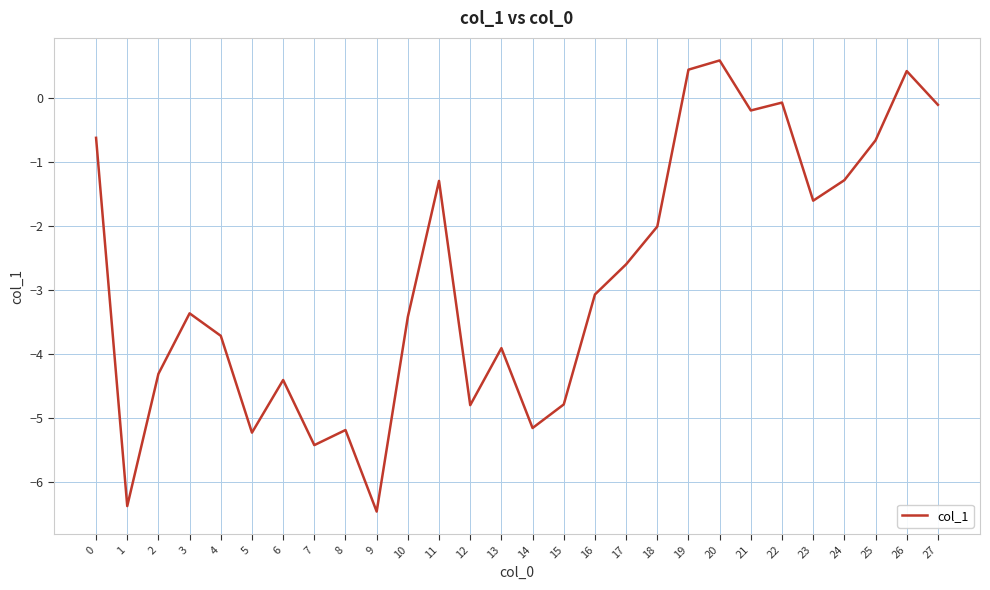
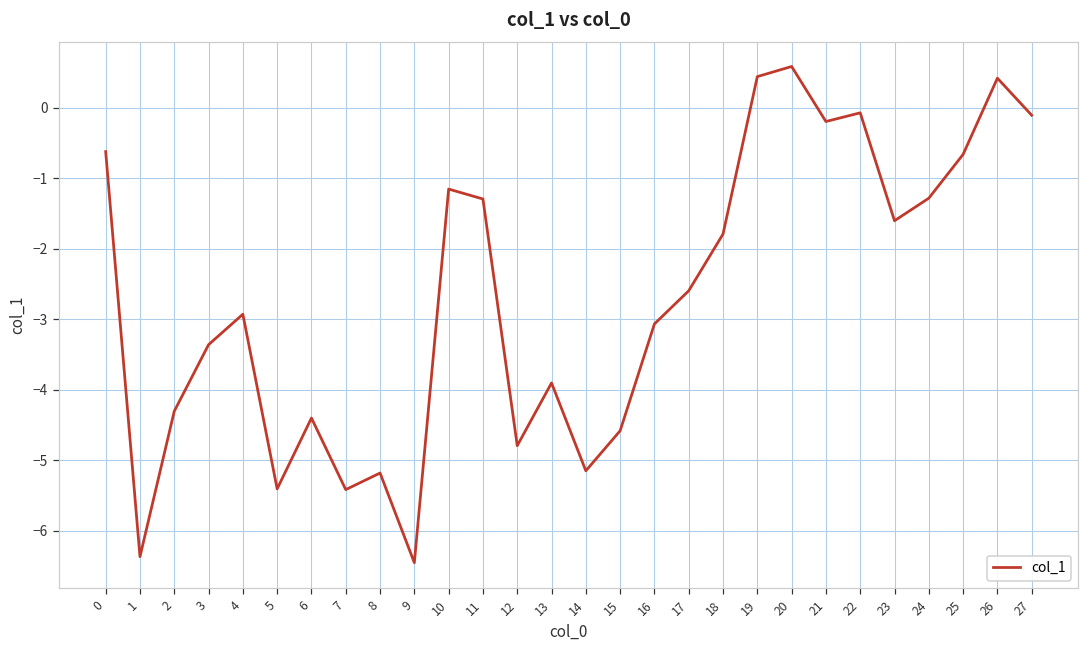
  {
    "0": -0.6,
    "1": -6.4,
    "2": -4.3,
    "3": -3.4,
-   "4": -3.7,
-   "5": -5.2,
+   "4": -2.9,
+   "5": -5.4,
    "6": -4.4,
    "7": -5.4,
    "8": -5.2,
    "9": -6.5,
-   "10": -3.4,
+   "10": -1.2,
    "11": -1.3,
    "12": -4.8,
    "13": -3.9,
    "14": -5.2,
-   "15": -4.8,
+   "15": -4.6,
    "16": -3.1,
    "17": -2.6,
-   "18": -2.0,
+   "18": -1.8,
    "19": 0.4,
    "20": 0.6,
    "21": -0.2,
    "22": -0.1,
    "23": -1.6,
    "24": -1.3,
    "25": -0.7,
    "26": 0.4,
    "27": -0.1
  }
